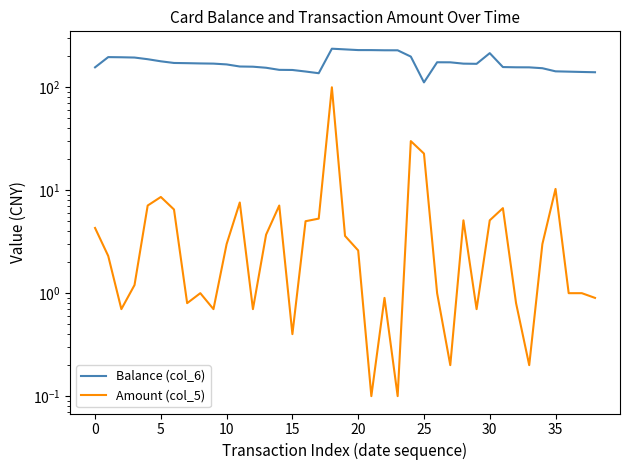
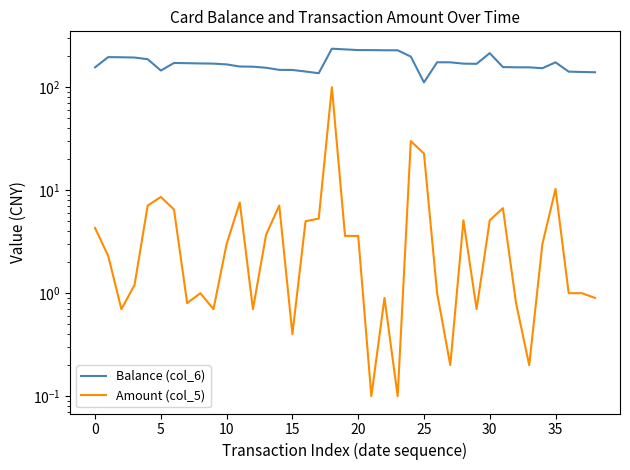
  {
    "Balance (col_6)": {
      "0": 160,
-     "5": 180,
+     "5": 150,
      "10": 170,
      "15": 150,
      "20": 230,
      "25": 110,
      "30": 210,
-     "35": 140
+     "35": 170
    },
    "Amount (col_5)": {
      "0": 4.3,
      "5": 9,
      "10": 3.0,
      "15": 0.4,
-     "20": 2.6,
+     "20": 3.6,
      "25": 23,
      "30": 5,
      "35": 10
    }
  }
